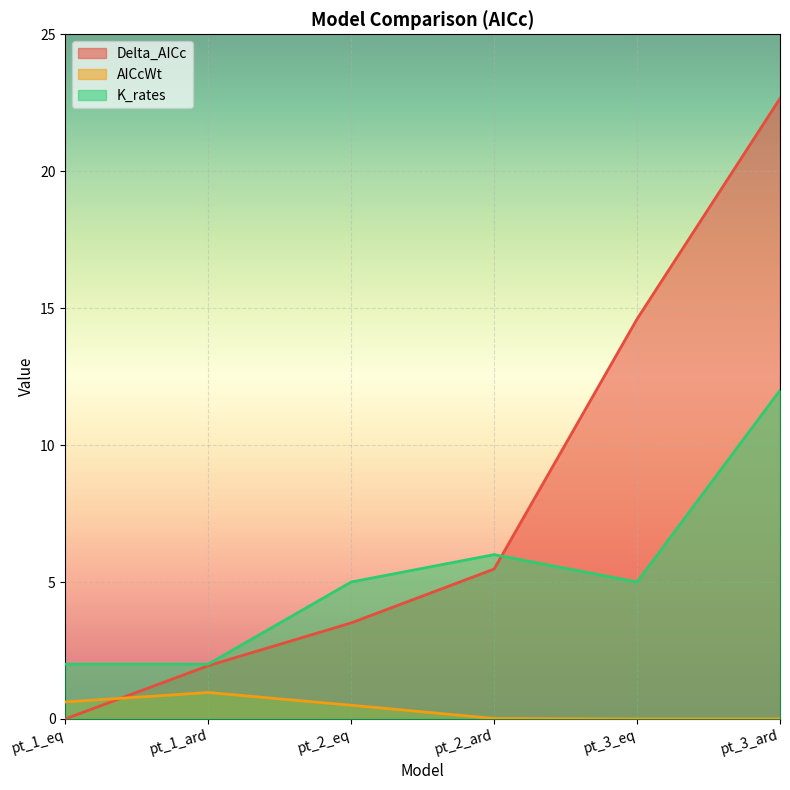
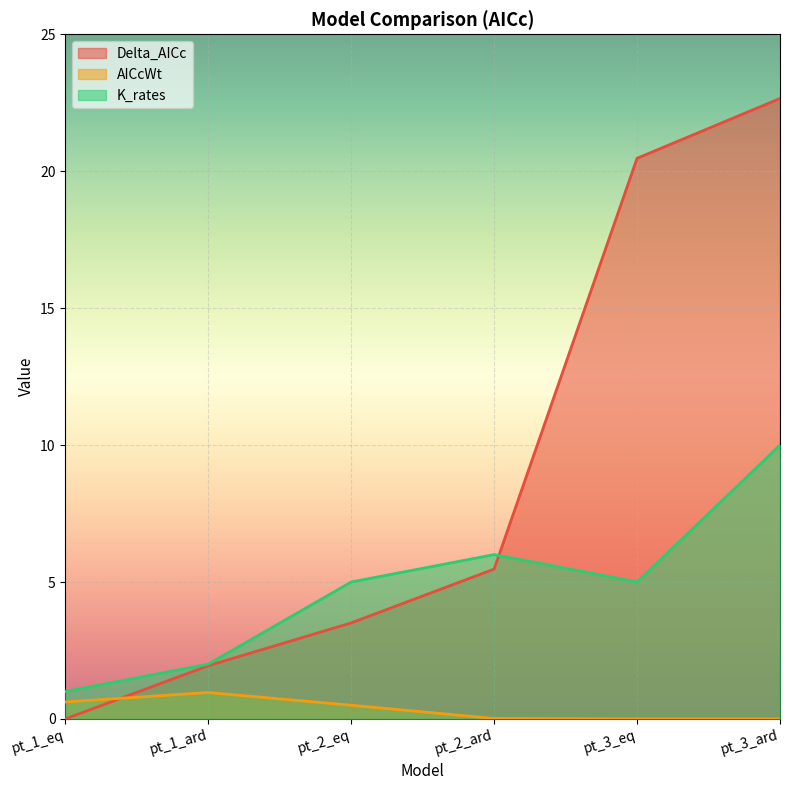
  {
    "Delta_AICc": {
      "pt_1_eq": 0.0,
      "pt_2_eq": 3.5,
      "pt_2_ard": 5.5,
-     "pt_3_eq": 14.6,
+     "pt_3_eq": 20.5,
      "pt_3_ard": 22.7
    },
    "AICcWt": {
      "pt_1_eq": 0.6,
      "pt_1_ard": 1.0,
      "pt_2_eq": 0.5,
      "pt_2_ard": 0.0,
      "pt_3_eq": 0.0,
      "pt_3_ard": 0.0
    },
    "K_rates": {
-     "pt_1_eq": 2,
+     "pt_1_eq": 1,
      "pt_2_eq": 5,
      "pt_2_ard": 6,
      "pt_3_eq": 5,
-     "pt_3_ard": 12
+     "pt_3_ard": 10
    }
  }
